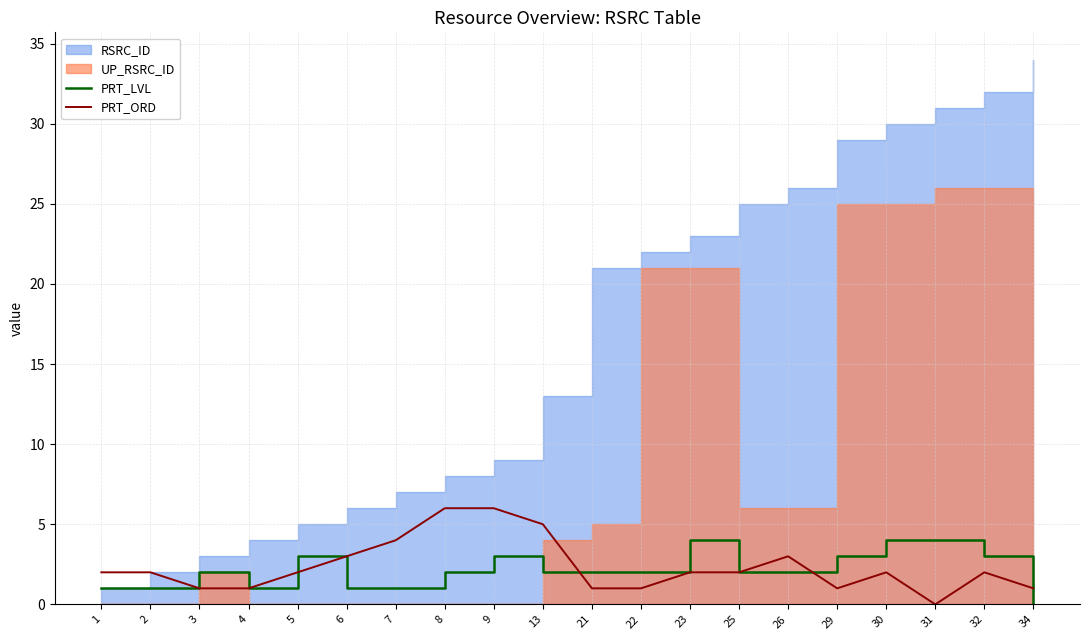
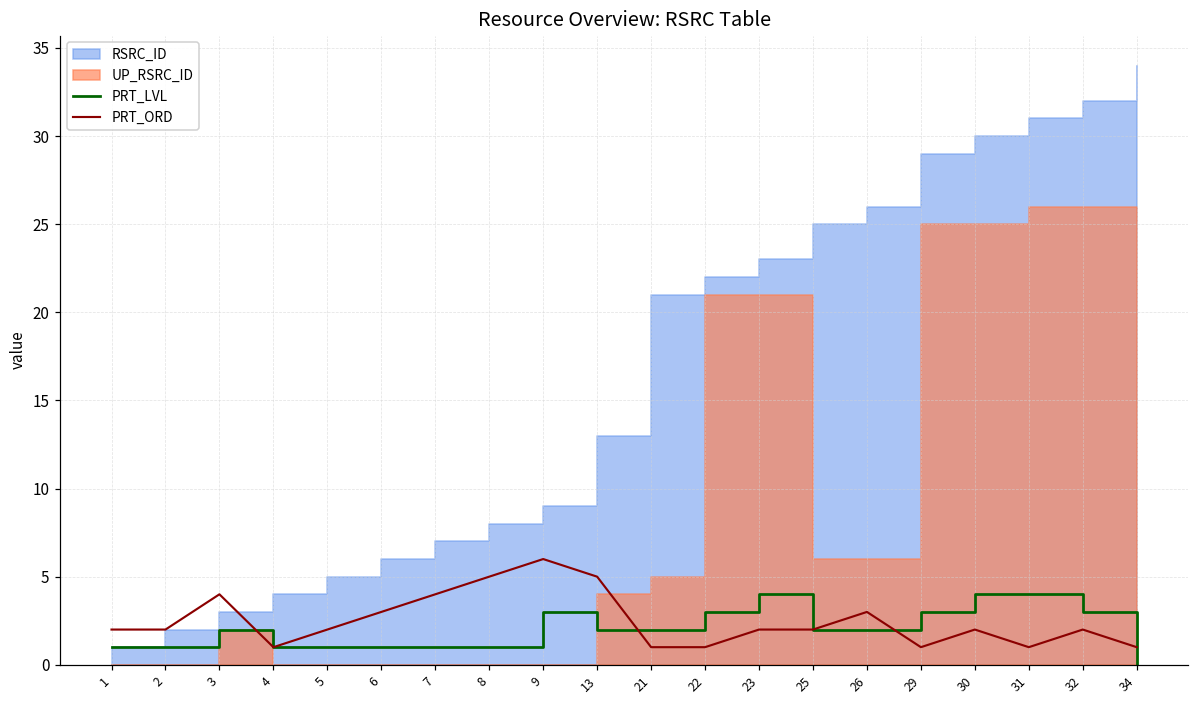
  {
    "PRT_LVL": {
-     "5": 3,
+     "5": 1,
      "6": 1,
      "7": 1,
-     "8": 2,
+     "8": 1,
      "9": 3,
      "13": 2,
      "21": 2,
-     "22": 2,
+     "22": 3,
      "23": 4,
      "26": 2,
      "29": 3,
      "30": 4,
      "31": 4,
      "32": 3,
      "34": 0
    },
    "PRT_ORD": {
      "1": 2,
-     "3": 1,
+     "3": 4,
      "5": 2,
      "6": 3,
      "7": 4,
-     "8": 6,
+     "8": 5,
      "9": 6,
      "13": 5,
      "21": 1,
      "22": 1,
      "23": 2,
      "26": 3,
      "29": 1,
      "30": 2,
-     "31": 0,
+     "31": 1,
      "32": 2,
      "34": 1
    }
  }
